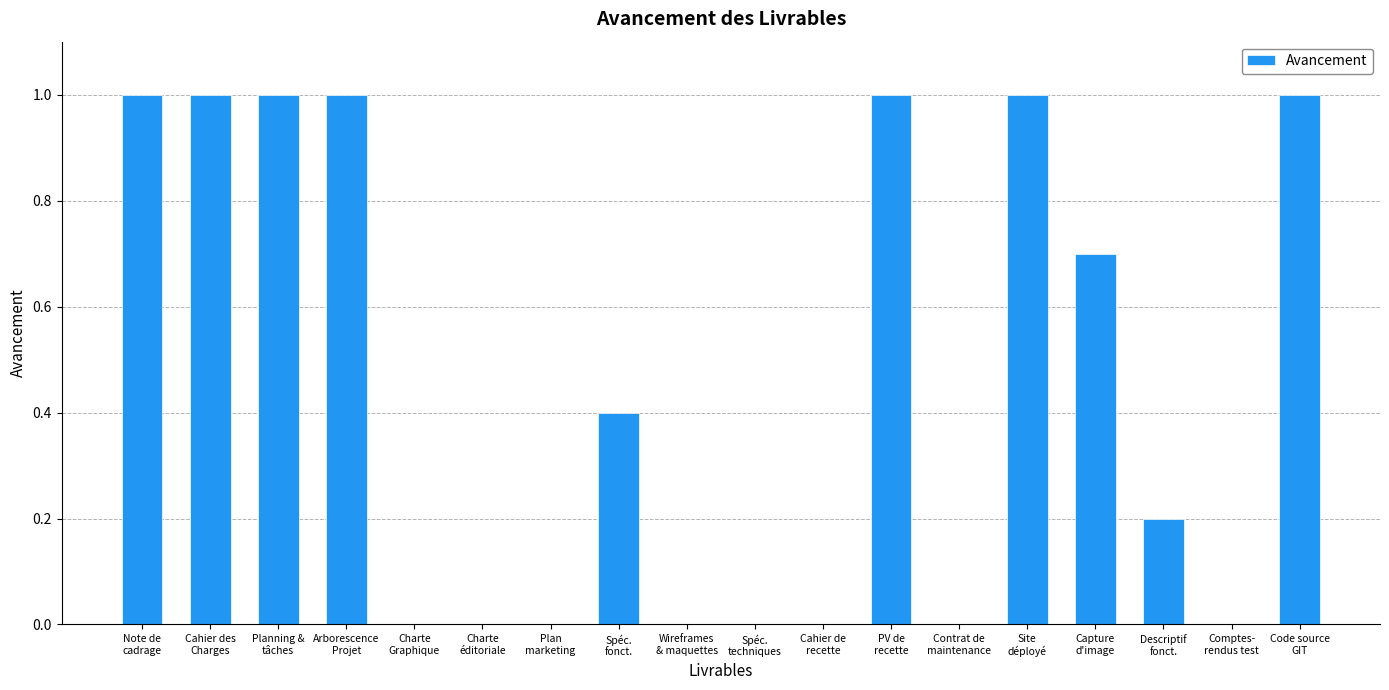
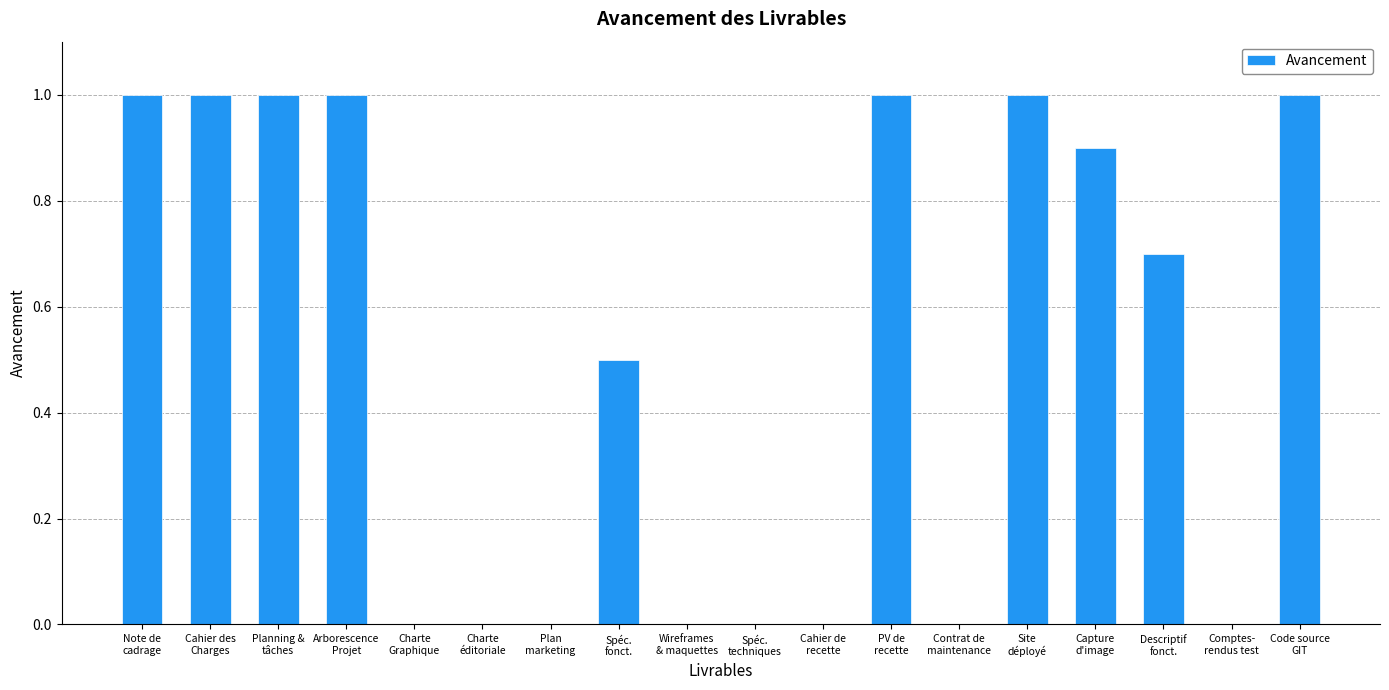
  {
    "Note de cadrage": 1.0,
    "Cahier des Charges": 1.0,
    "Planning & tâches": 1.0,
    "Arborescence Projet": 1.0,
    "Charte Graphique": 0.0,
    "Charte éditoriale": 0.0,
    "Plan marketing": 0.0,
-   "Spéc. fonct.": 0.4,
+   "Spéc. fonct.": 0.5,
    "Wireframes & maquettes": 0.0,
    "Spéc. techniques": 0.0,
    "Cahier de recette": 0.0,
    "PV de recette": 1.0,
    "Contrat de maintenance": 0.0,
    "Site déployé": 1.0,
-   "Capture d'image": 0.7,
-   "Descriptif fonct.": 0.2,
+   "Capture d'image": 0.9,
+   "Descriptif fonct.": 0.7,
    "Comptes- rendus test": 0.0,
    "Code source GIT": 1.0
  }
